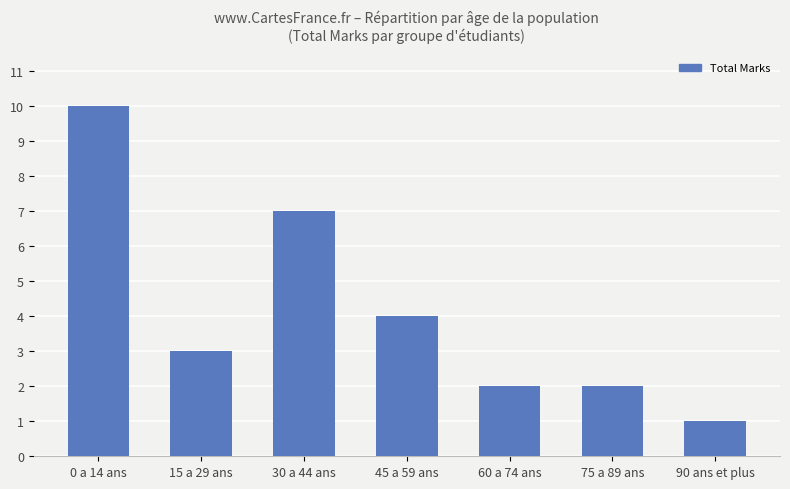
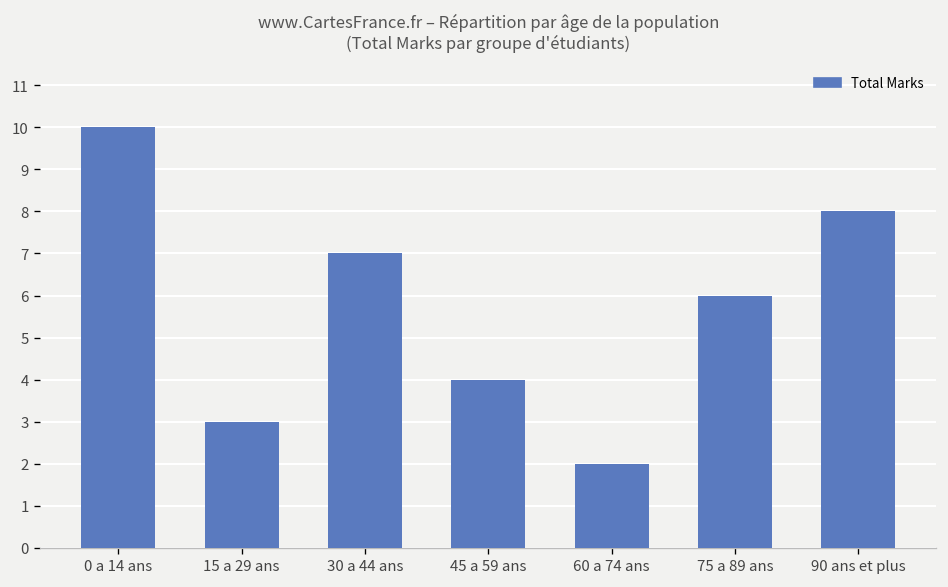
  {
    "0 a 14 ans": 10,
    "15 a 29 ans": 3,
    "30 a 44 ans": 7,
    "45 a 59 ans": 4,
    "60 a 74 ans": 2,
-   "75 a 89 ans": 2,
-   "90 ans et plus": 1
+   "75 a 89 ans": 6,
+   "90 ans et plus": 8
  }
